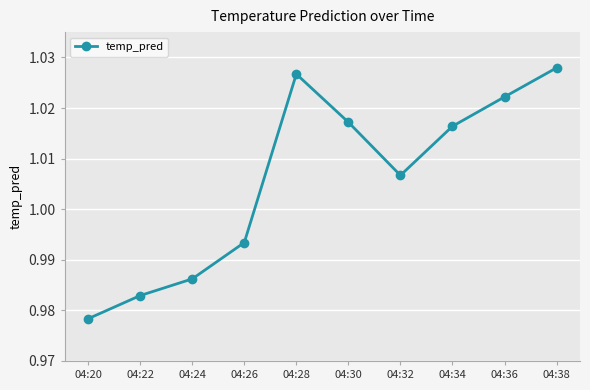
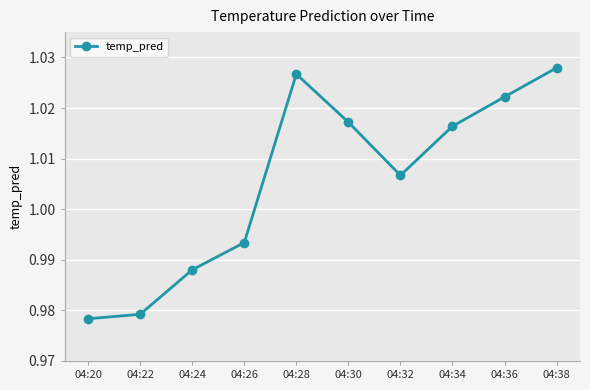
  {
    "04:20": 0.978,
-   "04:22": 0.983,
-   "04:24": 0.986,
+   "04:22": 0.979,
+   "04:24": 0.988,
    "04:26": 0.993,
    "04:28": 1.027,
    "04:30": 1.017,
    "04:32": 1.007,
    "04:34": 1.016,
    "04:36": 1.022,
    "04:38": 1.028
  }
